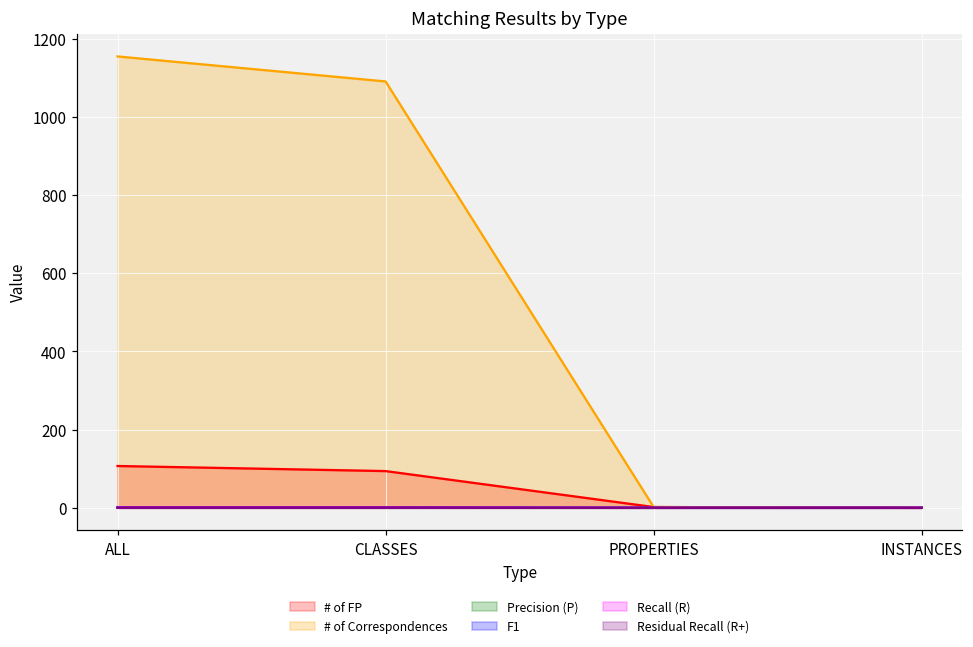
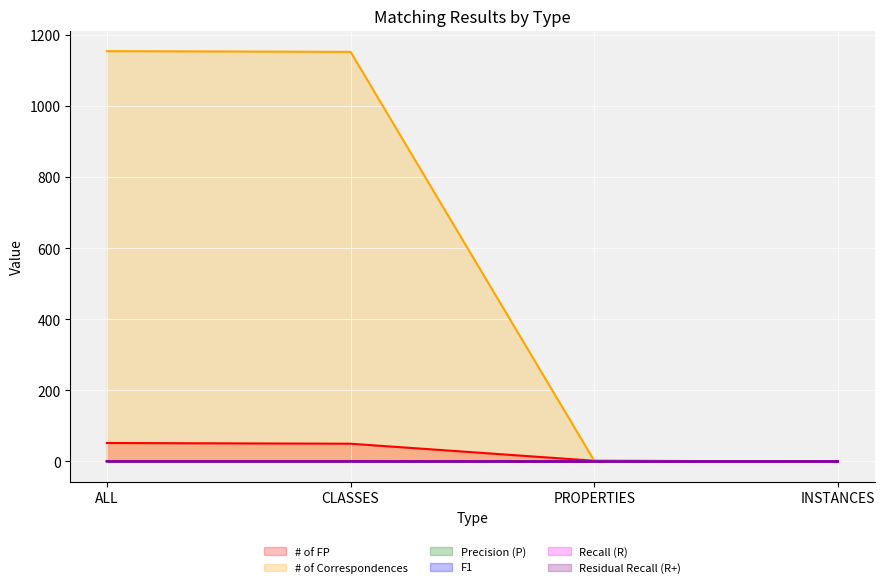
  {
    "# of FP": {
-     "ALL": 110,
-     "CLASSES": 90
+     "ALL": 50,
+     "CLASSES": 50
    },
    "# of Correspondences": {
      "ALL": 1160,
-     "CLASSES": 1090
+     "CLASSES": 1150
    },
    "Residual Recall (R+)": {
      "ALL": 0,
      "CLASSES": 0
    }
  }
